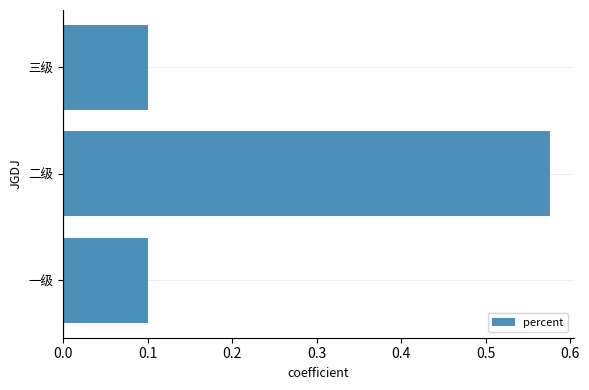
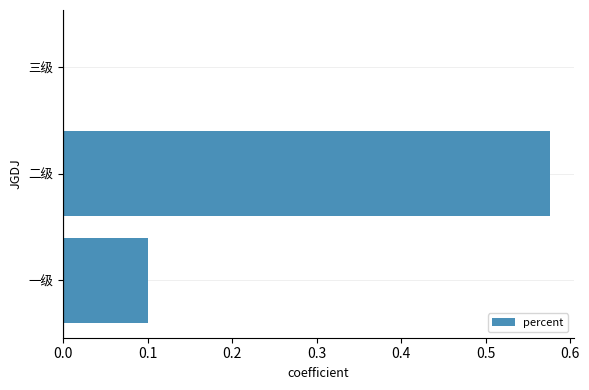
  {
-   "三级": 0.1,
+   "三级": 0.0,
    "二级": 0.58,
    "一级": 0.1
  }
